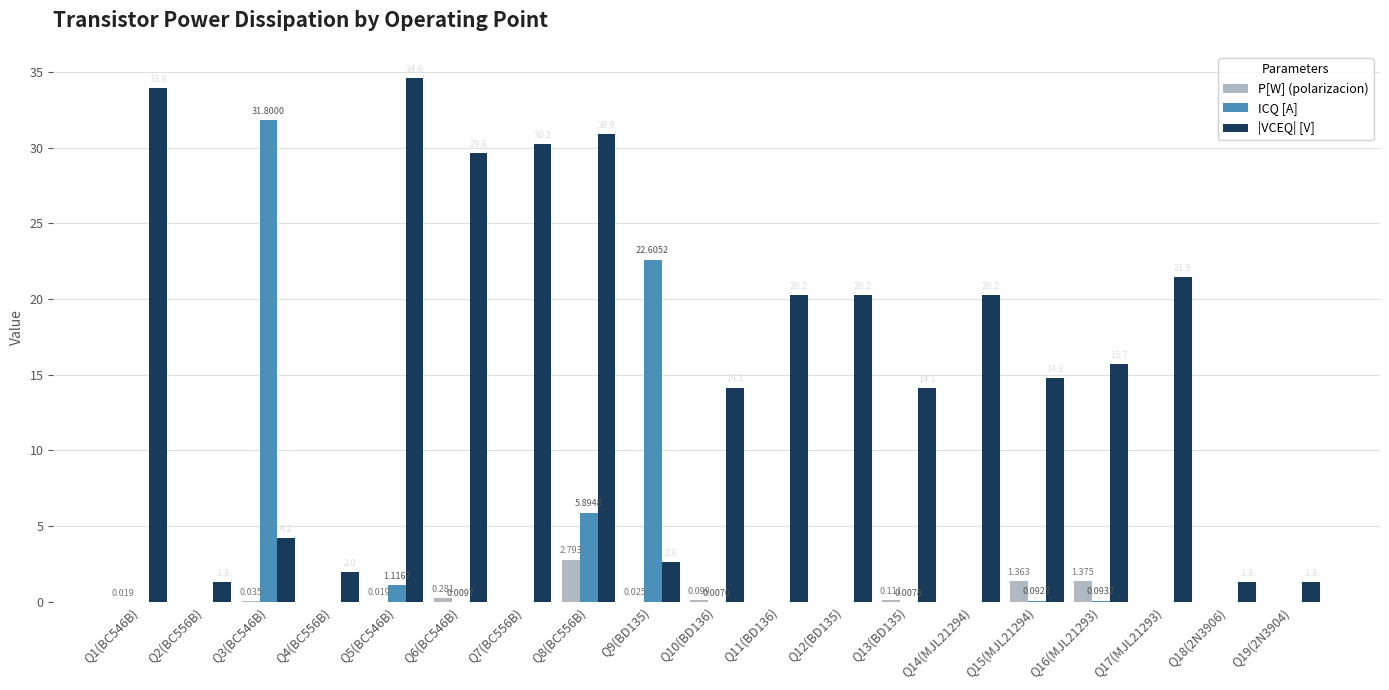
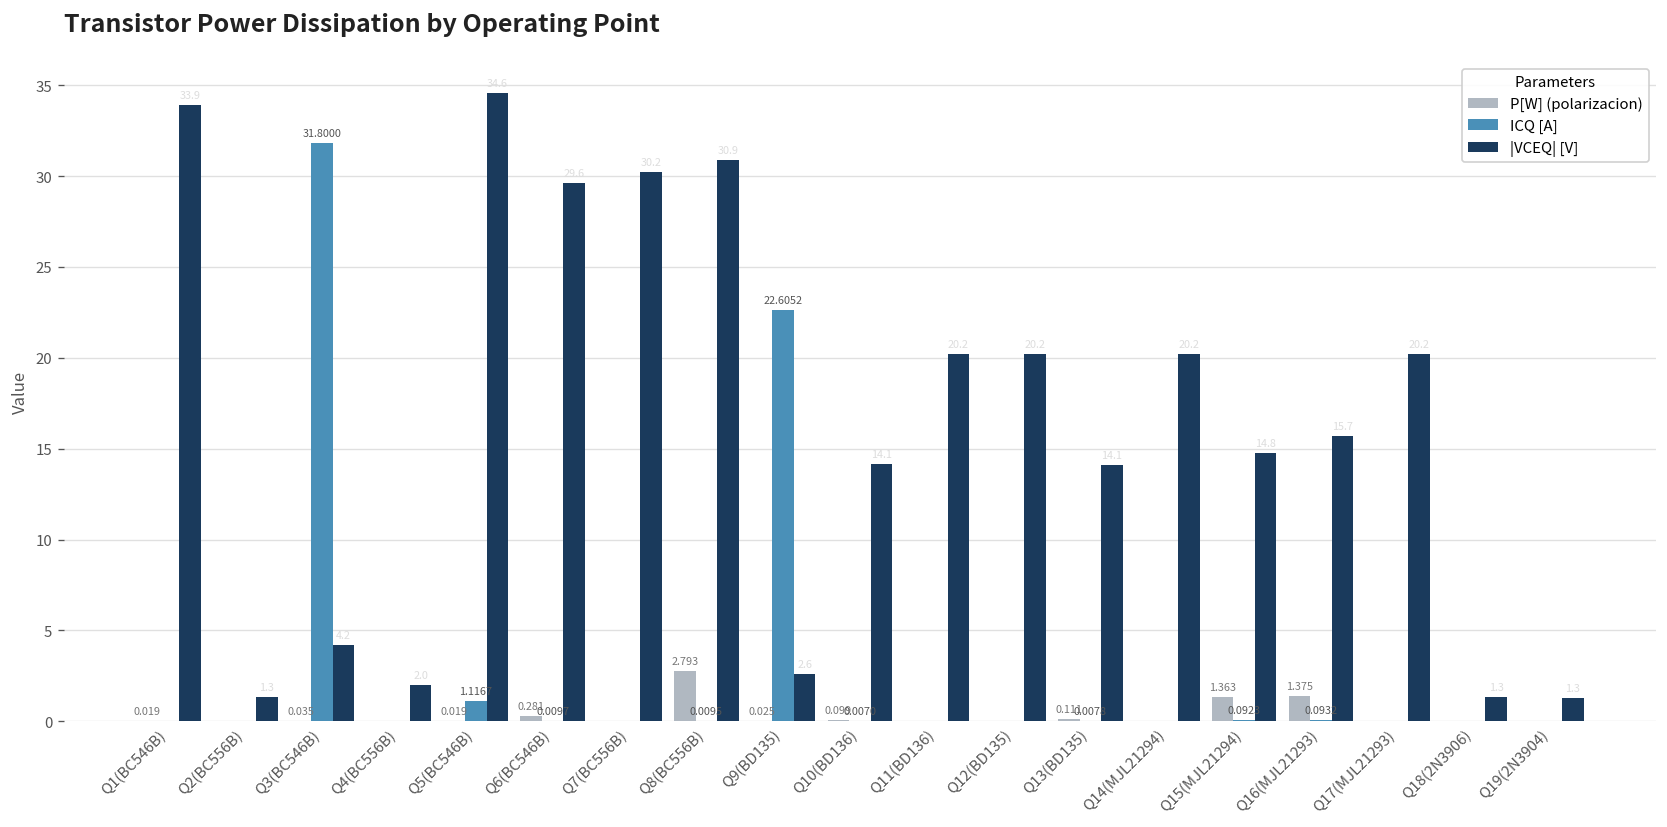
  {
    "P[W] (polarizacion)": {
      "Q1(BC546B)": 0.019,
      "Q3(BC546B)": 0.035,
      "Q5(BC546B)": 0.019,
      "Q8(BC556B)": 2.793,
      "Q9(BD135)": 0.025,
      "Q15(MJL21294)": 1.363,
      "Q16(MJL21293)": 1.375
    },
    "ICQ [A]": {
      "Q3(BC546B)": 31.8000,
      "Q5(BC546B)": 1.1167,
      "Q6(BC546B)": 0.0097,
-     "Q8(BC556B)": 5.8948,
+     "Q8(BC556B)": 0.0095,
      "Q9(BD135)": 22.6052,
      "Q15(MJL21294)": 0.0923,
      "Q16(MJL21293)": 0.0932
    },
    "|VCEQ| [V]": {
      "Q1(BC546B)": 33.9,
      "Q2(BC556B)": 1.3,
      "Q3(BC546B)": 4.2,
      "Q4(BC556B)": 2.0,
      "Q5(BC546B)": 34.6,
      "Q6(BC546B)": 29.6,
      "Q7(BC556B)": 30.2,
      "Q8(BC556B)": 30.9,
      "Q9(BD135)": 2.6,
      "Q10(BD136)": 14.1,
      "Q11(BD136)": 20.2,
      "Q12(BD135)": 20.2,
      "Q13(BD135)": 14.1,
      "Q14(MJL21294)": 20.2,
      "Q15(MJL21294)": 14.8,
      "Q16(MJL21293)": 15.7,
-     "Q17(MJL21293)": 21.5,
+     "Q17(MJL21293)": 20.2,
      "Q18(2N3906)": 1.3,
      "Q19(2N3904)": 1.3
    }
  }
